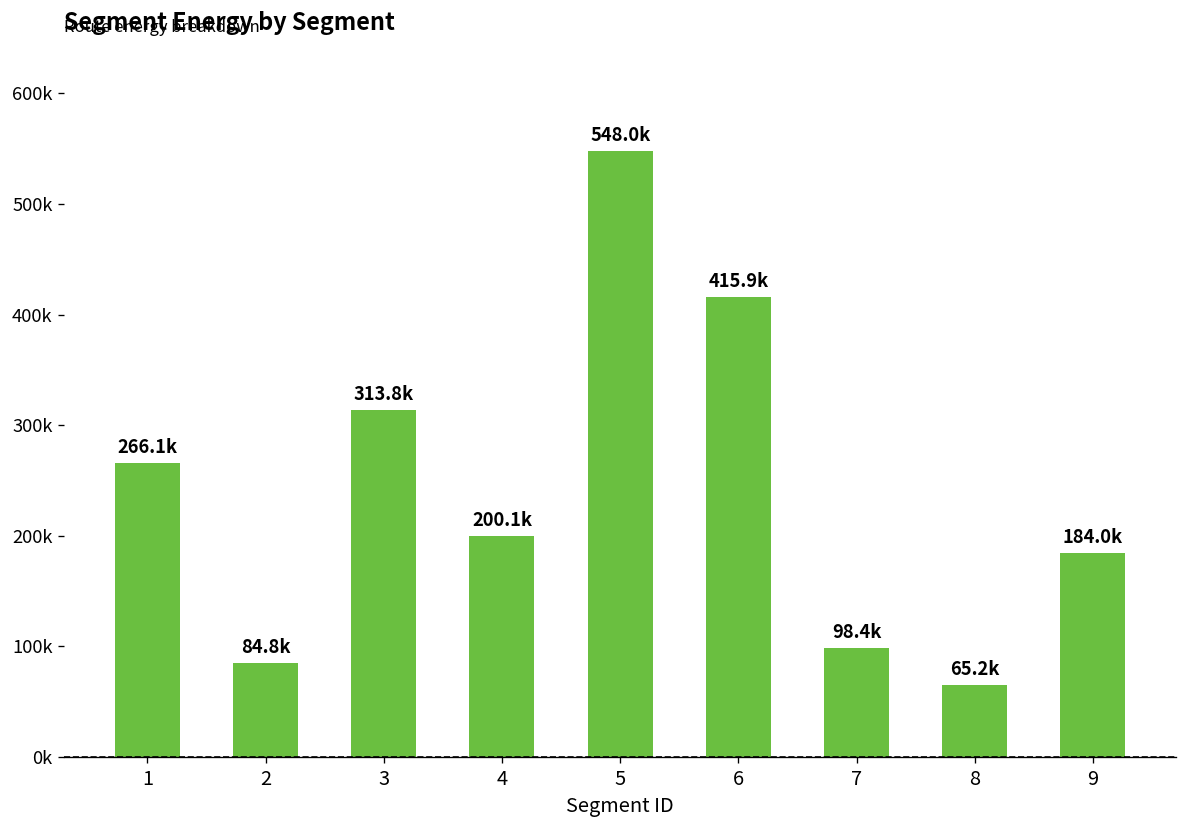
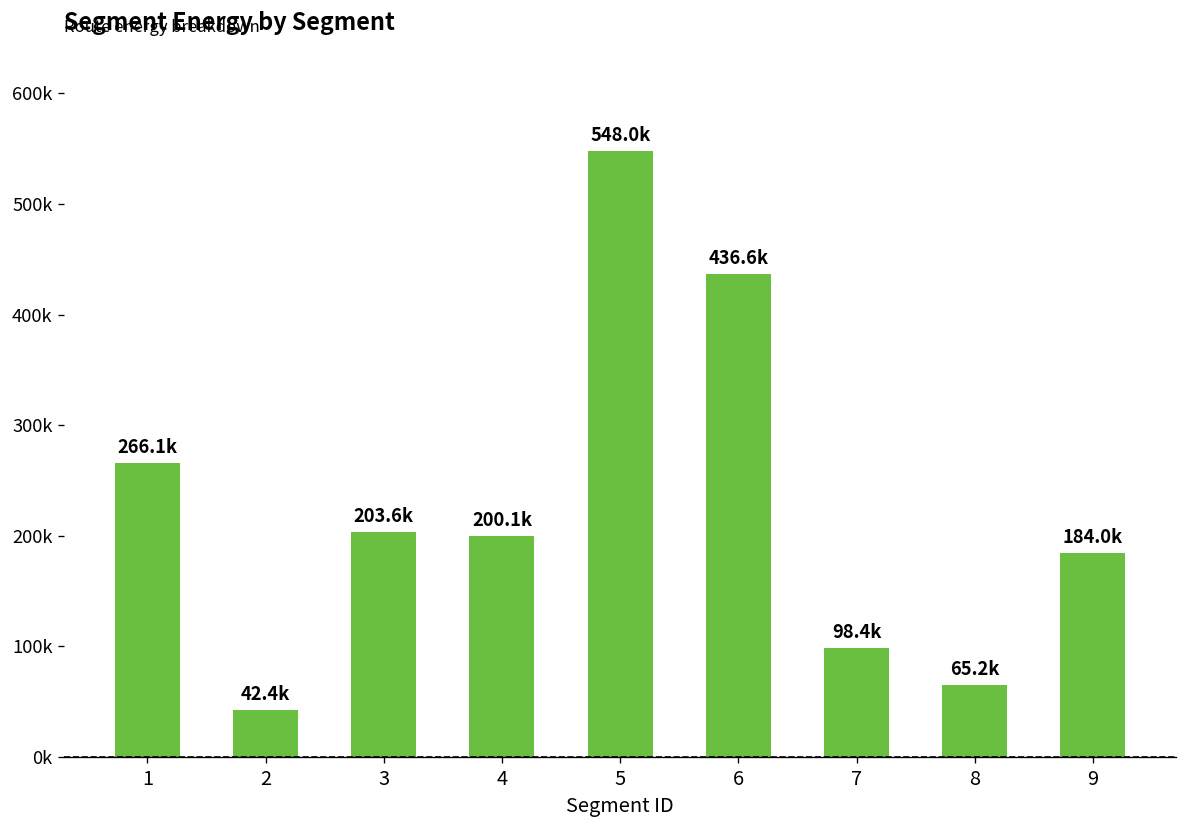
  {
    "1": "266.1k",
-   "2": "84.8k",
-   "3": "313.8k",
+   "2": "42.4k",
+   "3": "203.6k",
    "4": "200.1k",
    "5": "548.0k",
-   "6": "415.9k",
+   "6": "436.6k",
    "7": "98.4k",
    "8": "65.2k",
    "9": "184.0k"
  }
